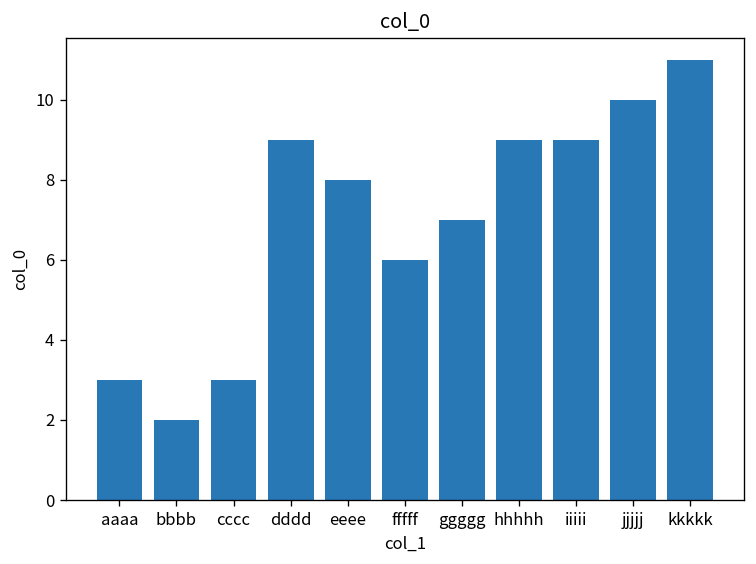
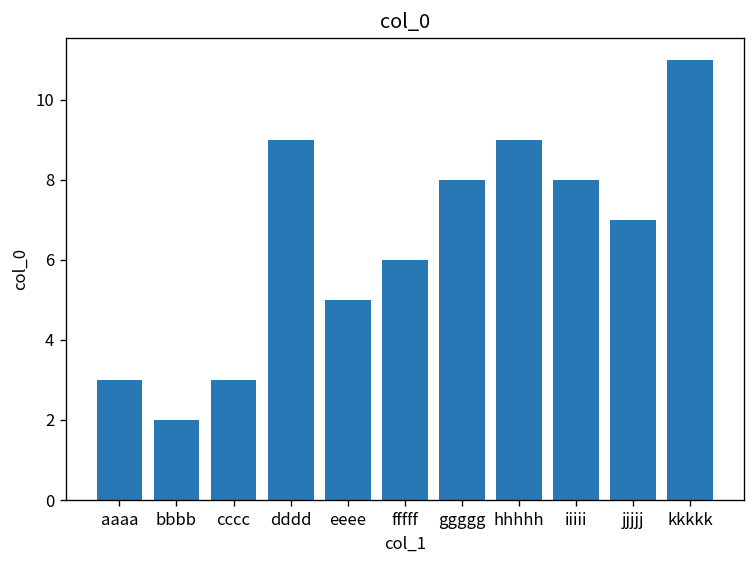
  {
    "aaaa": 3,
    "bbbb": 2,
    "cccc": 3,
    "dddd": 9,
-   "eeee": 8,
+   "eeee": 5,
    "fffff": 6,
-   "ggggg": 7,
+   "ggggg": 8,
    "hhhhh": 9,
-   "iiiii": 9,
-   "jjjjj": 10,
+   "iiiii": 8,
+   "jjjjj": 7,
    "kkkkk": 11
  }
